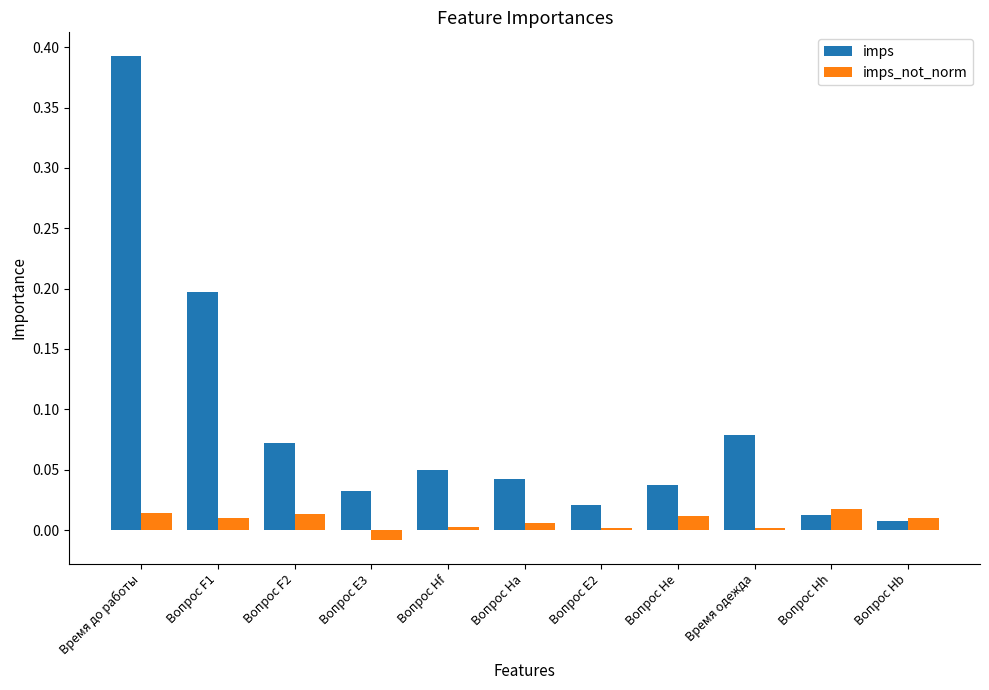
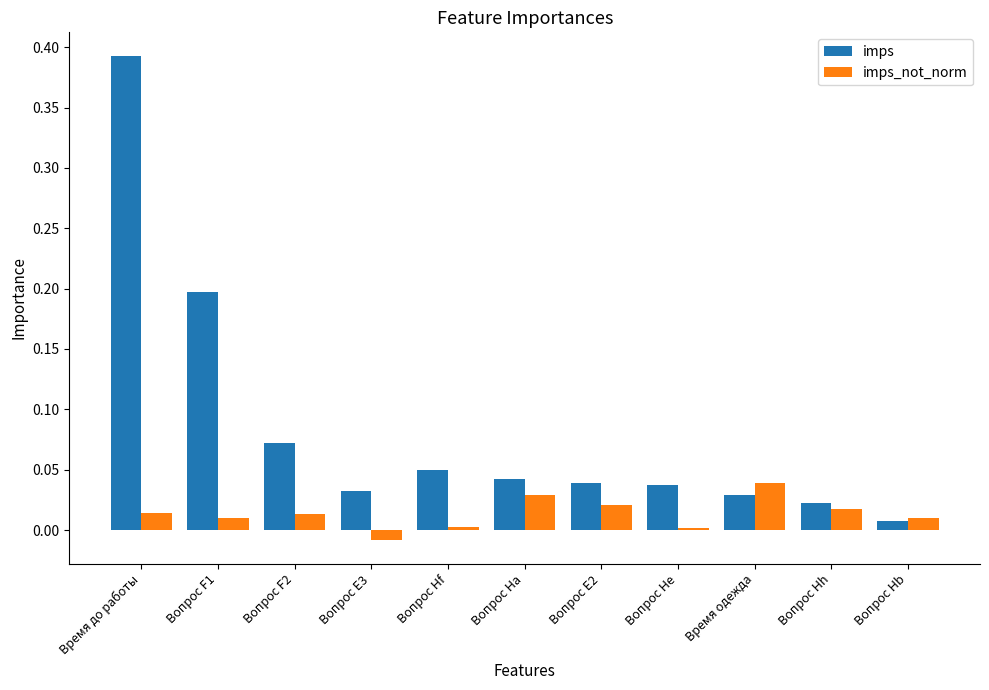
  {
    "imps": {
      "Время до работы": 0.392,
      "Вопрос F1": 0.197,
      "Вопрос F2": 0.073,
      "Вопрос E3": 0.032,
      "Вопрос Hf": 0.050,
      "Вопрос Ha": 0.043,
-     "Вопрос E2": 0.021,
+     "Вопрос E2": 0.039,
      "Вопрос He": 0.037,
-     "Время одежда": 0.079,
-     "Вопрос Hh": 0.013,
+     "Время одежда": 0.029,
+     "Вопрос Hh": 0.022,
      "Вопрос Hb": 0.007
    },
    "imps_not_norm": {
      "Время до работы": 0.014,
      "Вопрос F1": 0.010,
      "Вопрос F2": 0.013,
      "Вопрос E3": -0.008,
      "Вопрос Hf": 0.003,
-     "Вопрос Ha": 0.006,
-     "Вопрос E2": 0.002,
-     "Вопрос He": 0.011,
-     "Время одежда": 0.002,
+     "Вопрос Ha": 0.029,
+     "Вопрос E2": 0.021,
+     "Вопрос He": 0.001,
+     "Время одежда": 0.039,
      "Вопрос Hh": 0.018,
      "Вопрос Hb": 0.010
    }
  }
